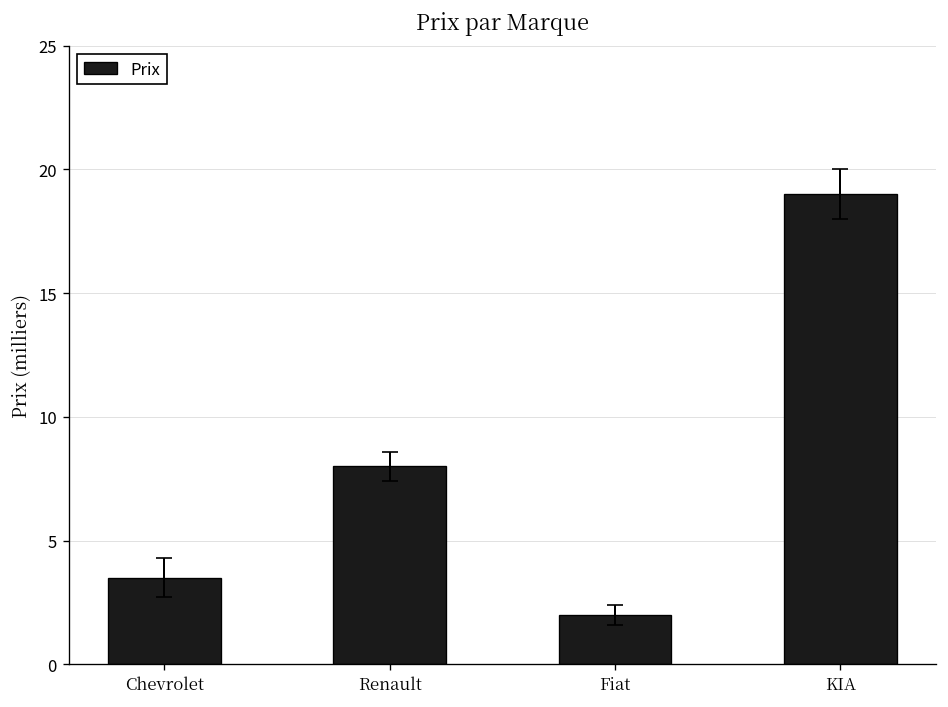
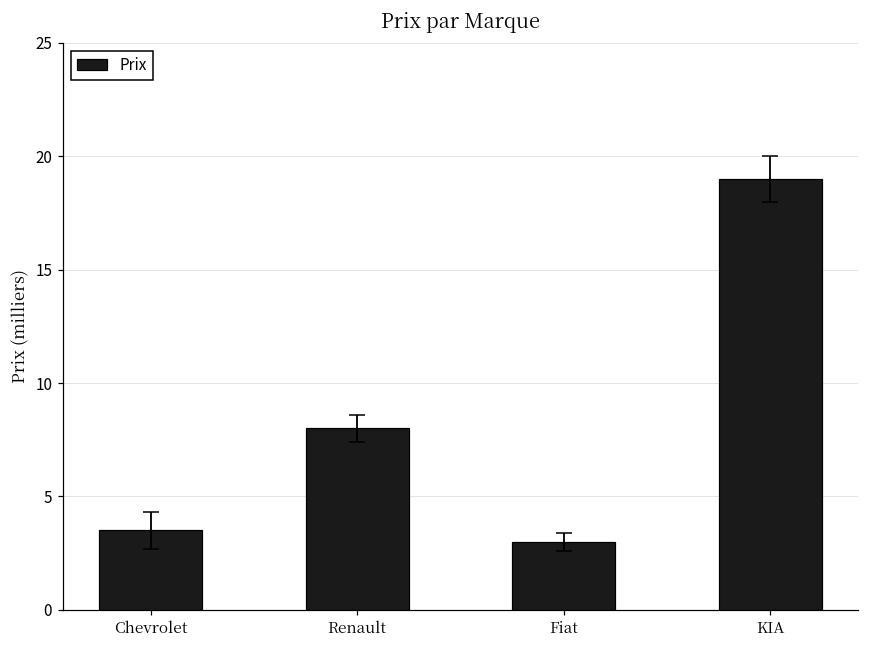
  {
    "Prix": {
      "Chevrolet": 3.5,
      "Renault": 8,
-     "Fiat": 2,
+     "Fiat": 3,
      "KIA": 19
    }
  }
